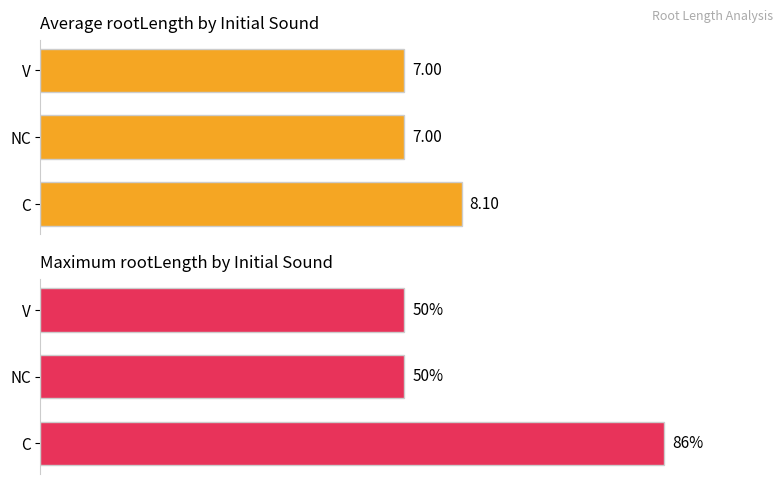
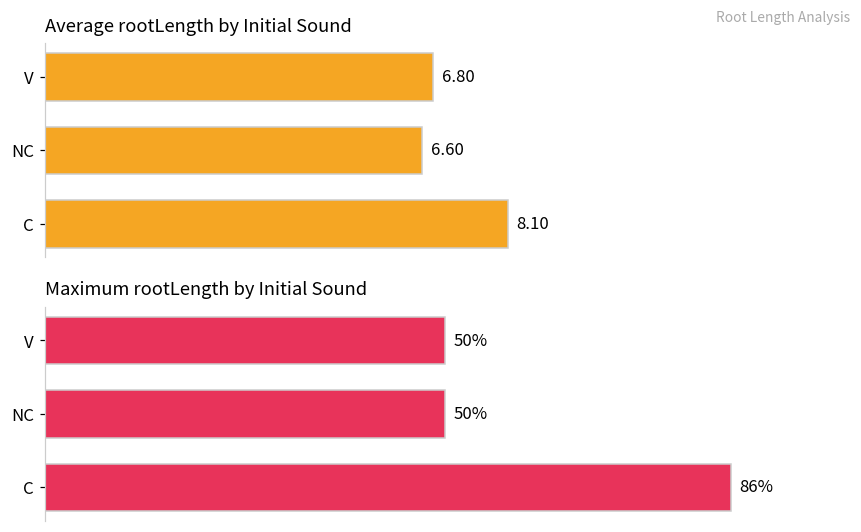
  {
    "Average rootLength by Initial Sound": {
-     "V": 7.00,
-     "NC": 7.00,
+     "V": 6.80,
+     "NC": 6.60,
      "C": 8.10
    }
  }
